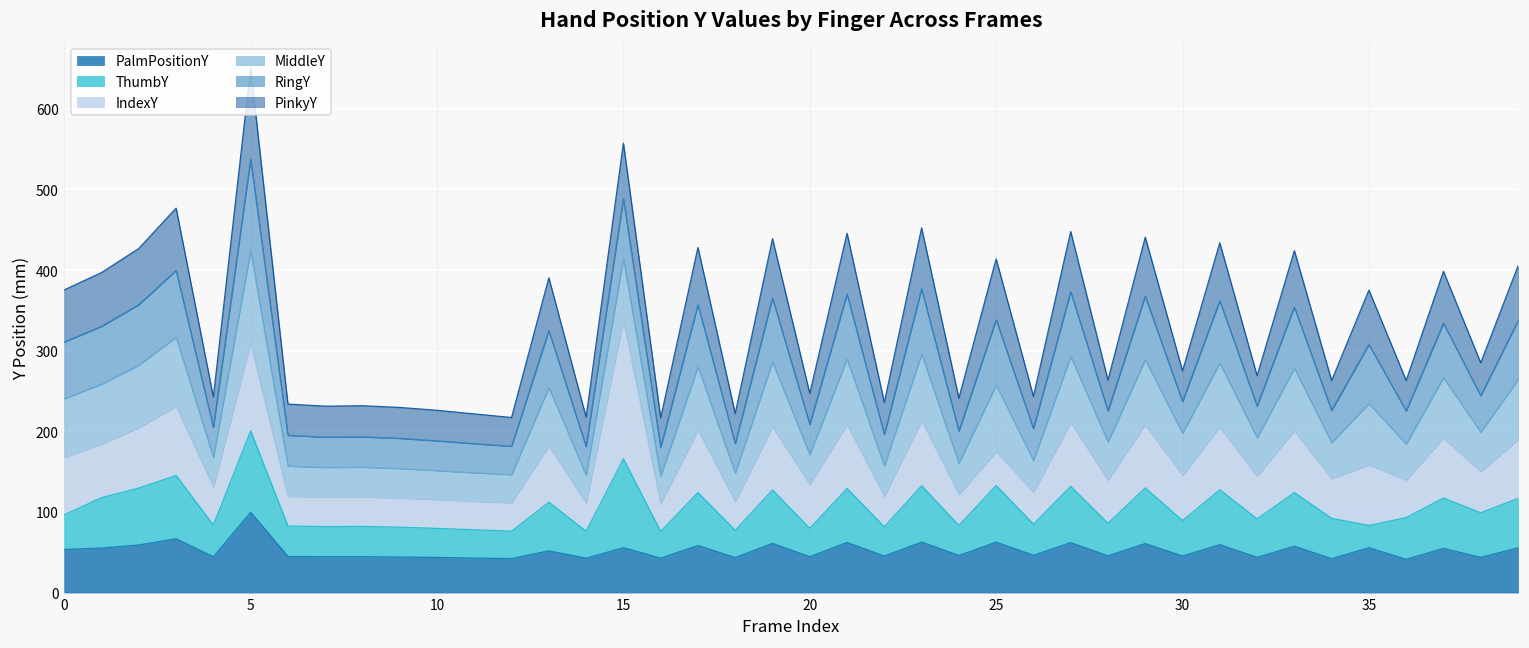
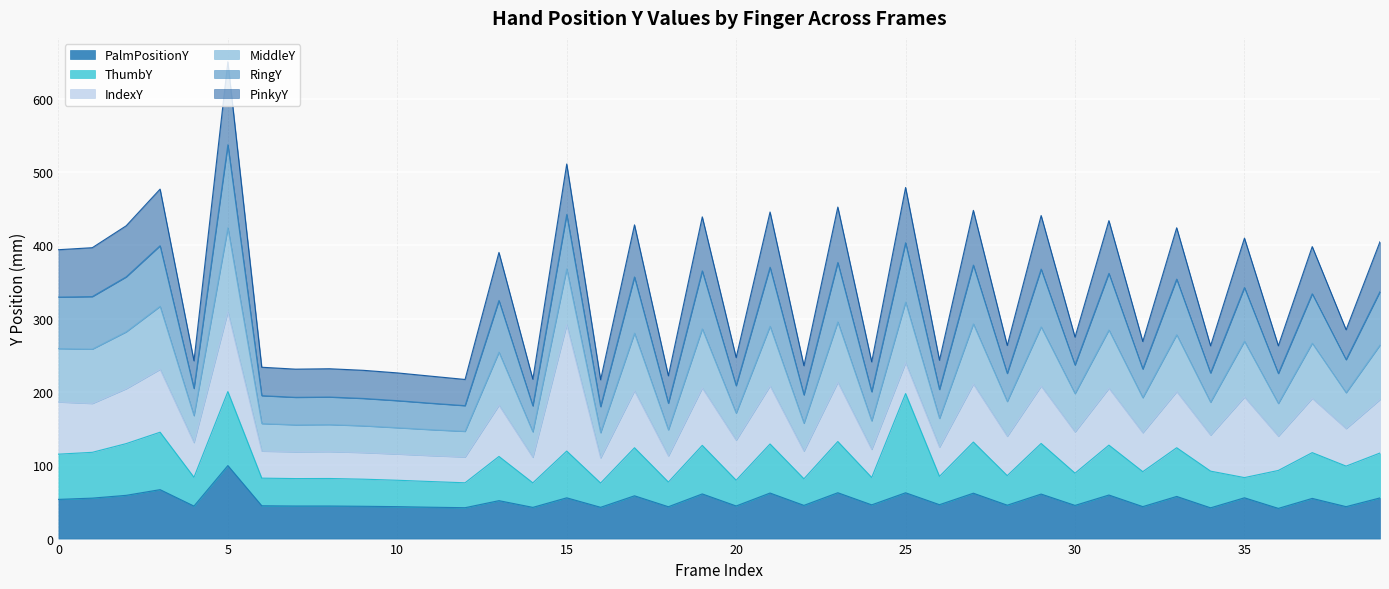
  {
    "ThumbY": {
-     "0": 40,
+     "0": 60,
      "5": 100,
      "10": 40,
-     "15": 110,
+     "15": 60,
      "20": 40,
-     "25": 70,
+     "25": 140,
      "30": 40,
      "35": 30
    },
    "IndexY": {
      "0": 70,
      "5": 110,
      "10": 40,
      "15": 170,
      "20": 50,
      "25": 40,
      "30": 60,
-     "35": 80
+     "35": 110
    }
  }
